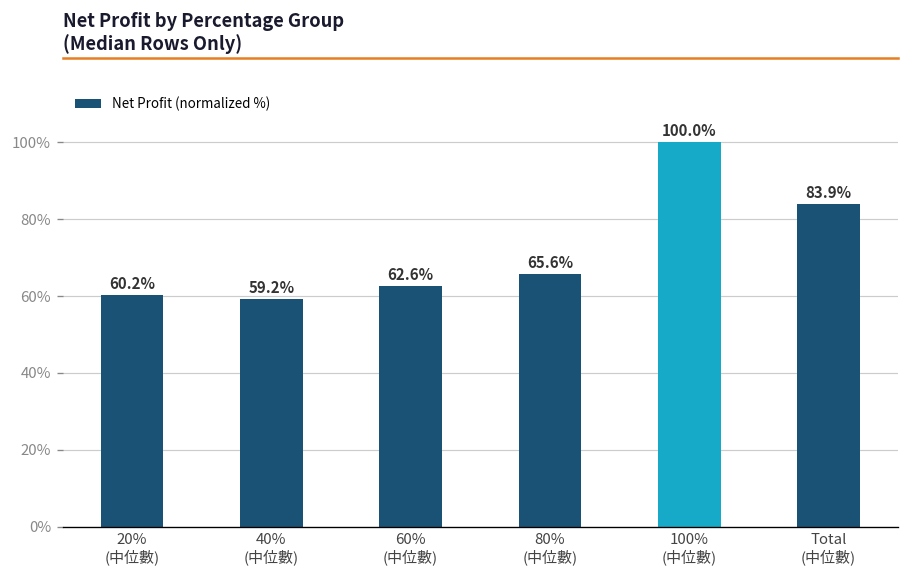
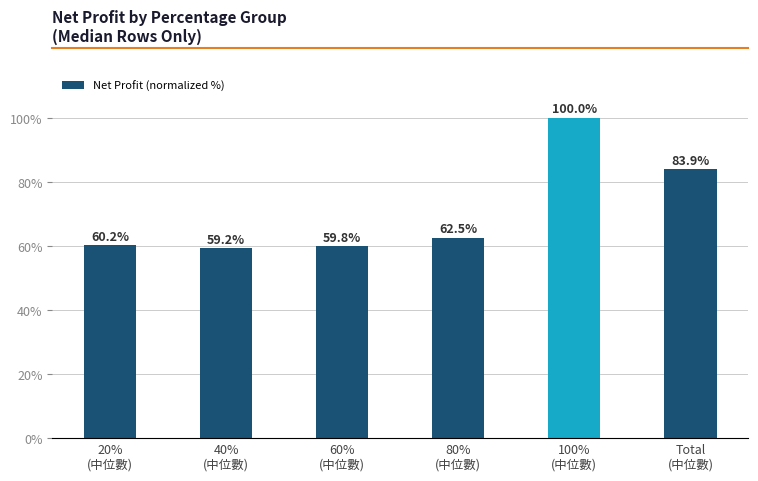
  {
    "20% (中位數)": "60.2%",
    "40% (中位數)": "59.2%",
-   "60% (中位數)": "62.6%",
-   "80% (中位數)": "65.6%",
+   "60% (中位數)": "59.8%",
+   "80% (中位數)": "62.5%",
    "100% (中位數)": "100.0%",
    "Total (中位數)": "83.9%"
  }
